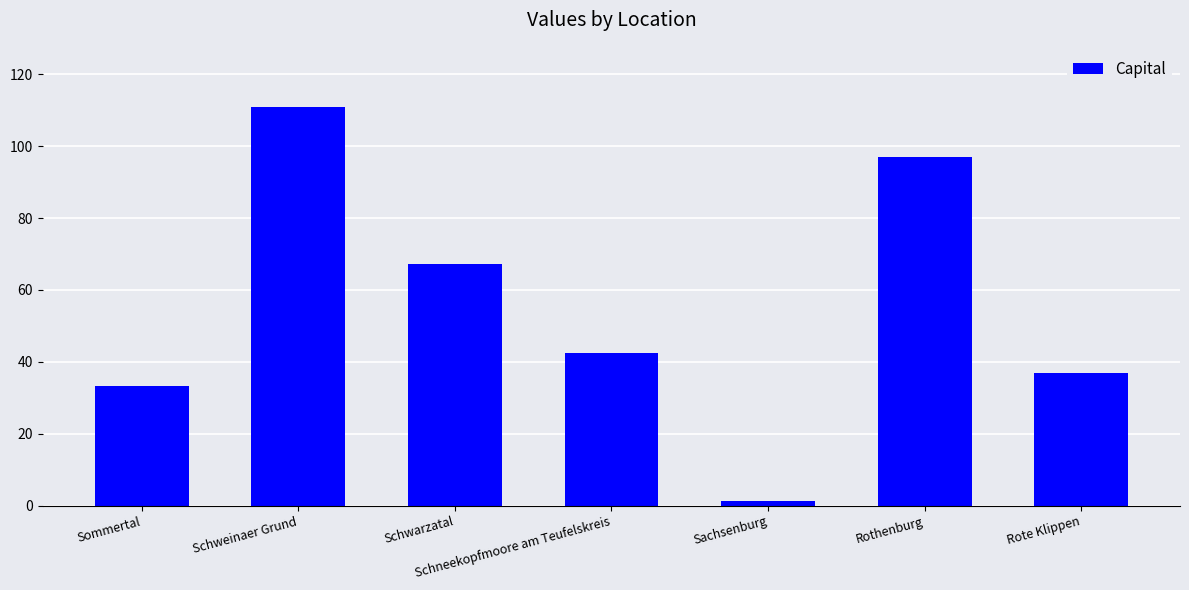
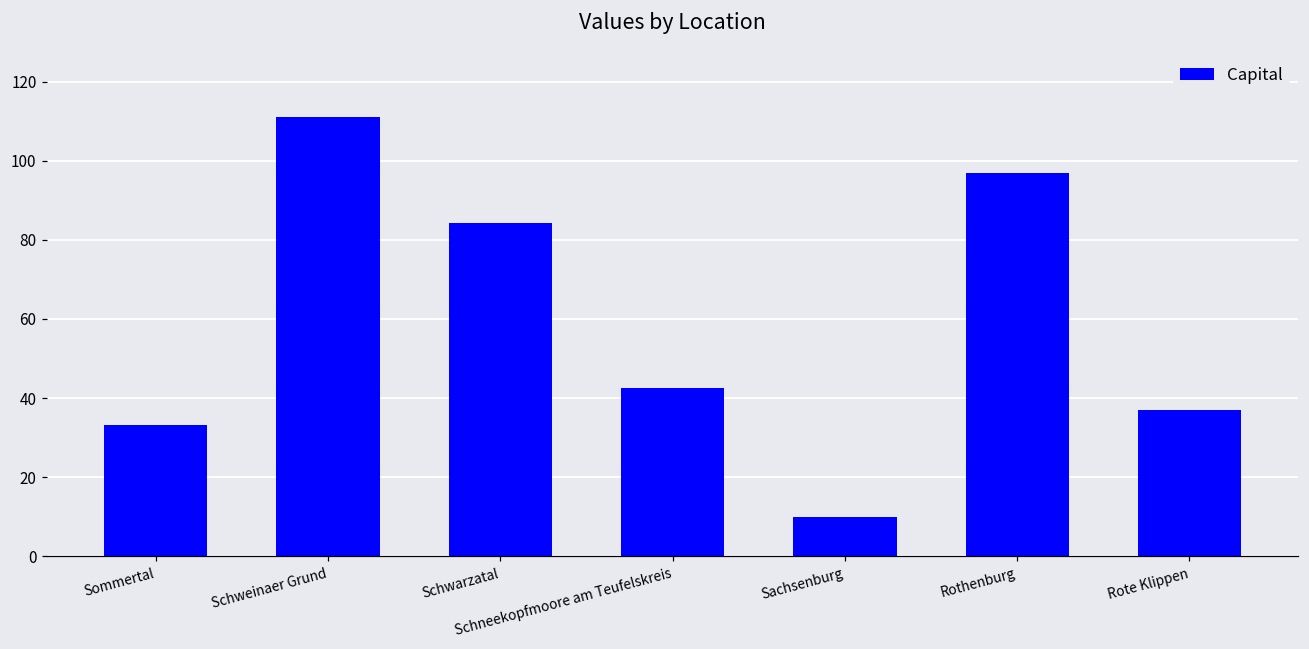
  {
    "Sommertal": 33,
    "Schweinaer Grund": 111,
-   "Schwarzatal": 67,
+   "Schwarzatal": 84,
    "Schneekopfmoore am Teufelskreis": 43,
-   "Sachsenburg": 1,
+   "Sachsenburg": 10,
    "Rothenburg": 97,
    "Rote Klippen": 37
  }
